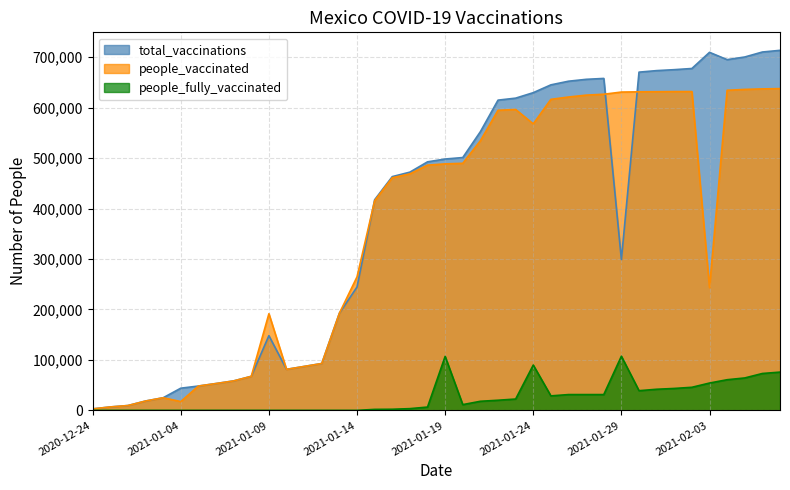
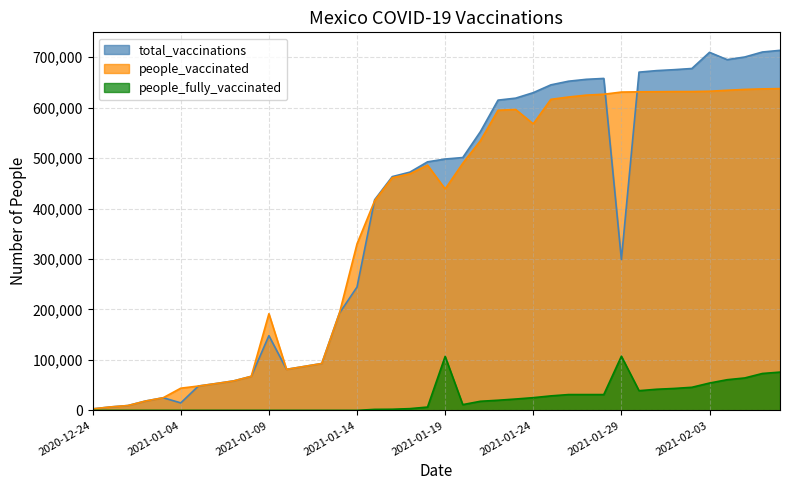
  {
    "total_vaccinations": {
-     "2021-01-04": "40,000",
+     "2021-01-04": "10,000",
      "2021-01-09": "150,000",
      "2021-01-14": "240,000",
      "2021-01-19": "500,000",
      "2021-01-24": "630,000",
      "2021-01-29": "300,000",
      "2021-02-03": "710,000"
    },
    "people_vaccinated": {
-     "2021-01-04": "20,000",
+     "2021-01-04": "40,000",
      "2021-01-09": "190,000",
-     "2021-01-14": "260,000",
-     "2021-01-19": "490,000",
+     "2021-01-14": "330,000",
+     "2021-01-19": "440,000",
      "2021-01-24": "570,000",
      "2021-01-29": "630,000",
-     "2021-02-03": "240,000"
+     "2021-02-03": "630,000"
    },
    "people_fully_vaccinated": {
      "2021-01-04": "0",
      "2021-01-09": "0",
      "2021-01-14": "0",
      "2021-01-19": "110,000",
-     "2021-01-24": "90,000",
+     "2021-01-24": "30,000",
      "2021-01-29": "110,000",
      "2021-02-03": "50,000"
    }
  }
